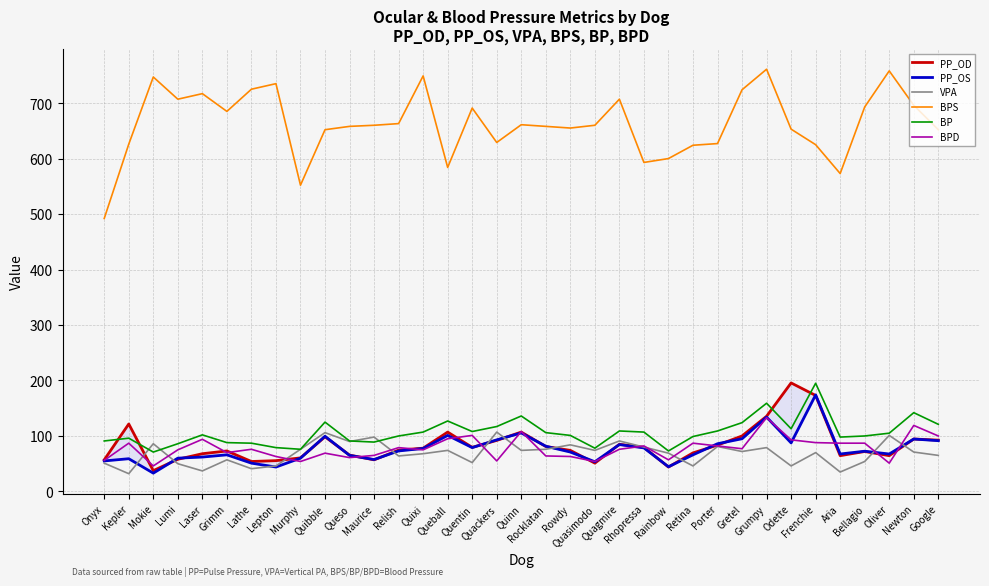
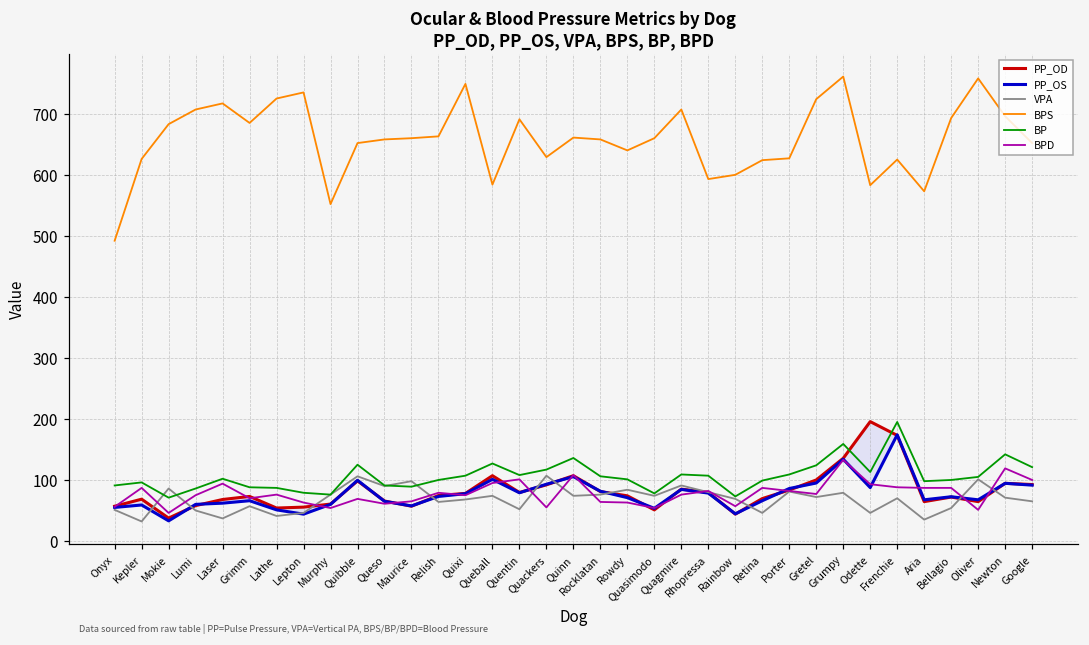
  {
    "PP_OD": {
-     "Kepler": 120
+     "Kepler": 70
    },
    "VPA": {
      "Kepler": 30,
      "Mokie": 90,
      "Lumi": 50,
      "Laser": 40,
      "Grimm": 60,
      "Lathe": 40,
      "Quibble": 110,
      "Maurice": 100,
      "Relish": 60,
      "Quixi": 70,
      "Queball": 70,
      "Quentin": 50,
      "Quackers": 110,
      "Quinn": 70,
      "Rocklatan": 80,
      "Rowdy": 80,
      "Quagmire": 90,
      "Retina": 50,
      "Gretel": 70,
      "Grumpy": 80,
      "Odette": 50,
      "Frenchie": 70,
      "Aria": 40,
      "Bellagio": 50,
      "Newton": 70,
      "Google": 70
    },
    "BPS": {
      "Onyx": 490,
      "Kepler": 630,
-     "Mokie": 750,
+     "Mokie": 680,
      "Lumi": 710,
      "Laser": 720,
      "Grimm": 690,
      "Lathe": 730,
      "Lepton": 740,
      "Murphy": 550,
      "Quibble": 650,
      "Queso": 660,
      "Maurice": 660,
      "Relish": 660,
      "Quixi": 750,
      "Queball": 580,
      "Quentin": 690,
      "Quackers": 630,
      "Quinn": 660,
      "Rocklatan": 660,
-     "Rowdy": 660,
+     "Rowdy": 640,
      "Quasimodo": 660,
      "Quagmire": 710,
      "Rhopressa": 590,
      "Rainbow": 600,
      "Retina": 620,
      "Porter": 630,
      "Gretel": 720,
      "Grumpy": 760,
-     "Odette": 650,
+     "Odette": 580,
      "Frenchie": 630,
      "Aria": 570,
      "Bellagio": 690,
      "Oliver": 760
    },
    "BP": {
      "Onyx": 90,
      "Kepler": 100,
      "Mokie": 70,
      "Lumi": 90,
      "Laser": 100,
      "Grimm": 90,
      "Lathe": 90,
      "Lepton": 80,
      "Quibble": 130,
      "Maurice": 90,
      "Relish": 100,
      "Quixi": 110,
      "Queball": 130,
      "Quentin": 110,
      "Quackers": 120,
      "Quinn": 140,
      "Rocklatan": 110,
      "Rowdy": 100,
      "Quagmire": 110,
      "Rhopressa": 110,
      "Retina": 100,
      "Porter": 110,
      "Gretel": 120,
      "Grumpy": 160,
      "Odette": 110,
      "Frenchie": 200,
      "Aria": 100,
      "Bellagio": 100,
      "Newton": 140,
      "Google": 120
    },
    "BPD": {
      "Kepler": 90,
      "Mokie": 50,
      "Lumi": 80,
      "Laser": 90,
      "Lathe": 80,
      "Lepton": 60,
      "Murphy": 50,
      "Quibble": 70,
      "Maurice": 70,
      "Queball": 100,
      "Quentin": 100,
      "Quackers": 60,
      "Rocklatan": 60,
      "Rowdy": 60,
      "Quagmire": 80,
      "Rainbow": 60,
      "Retina": 90,
      "Gretel": 80,
      "Odette": 90,
      "Frenchie": 90,
      "Aria": 90,
      "Bellagio": 90,
      "Oliver": 50,
      "Newton": 120,
      "Google": 100
    }
  }
